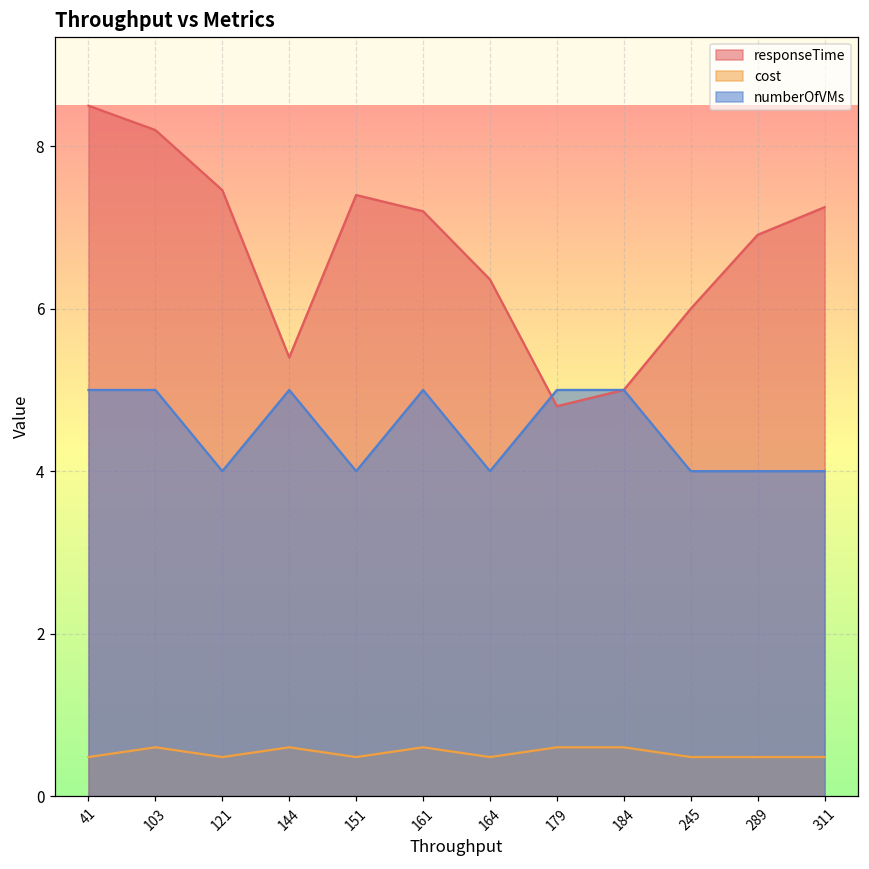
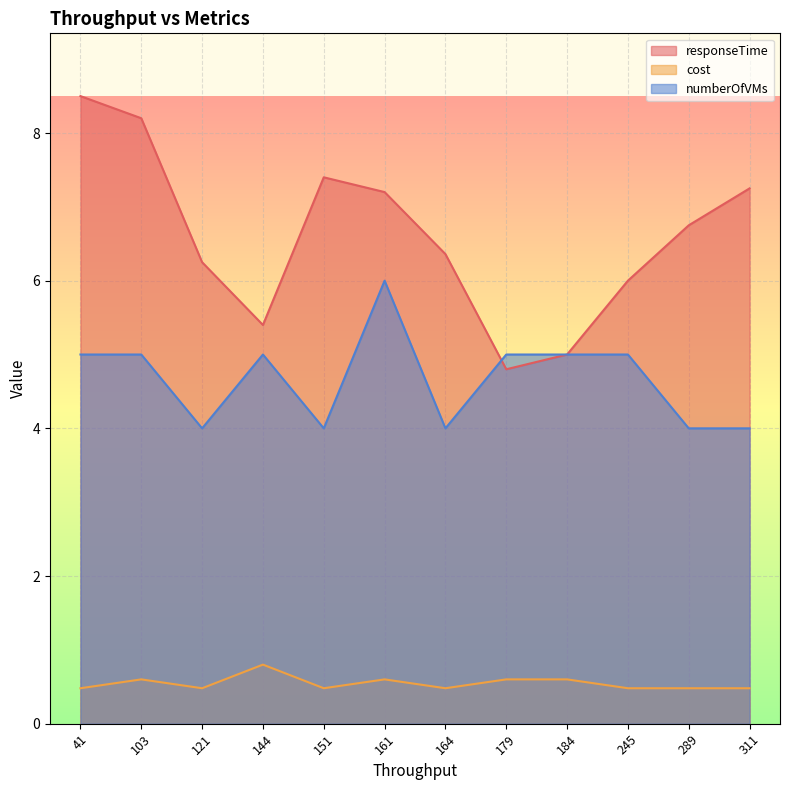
  {
    "responseTime": {
      "41": 8.5,
      "103": 8.2,
-     "121": 7.5,
+     "121": 6.3,
      "144": 5.4,
      "151": 7.4,
      "161": 7.2,
      "164": 6.4,
      "179": 4.8,
      "245": 6.0,
-     "289": 6.9,
+     "289": 6.8,
      "311": 7.3
    },
    "cost": {
      "41": 0.5,
      "103": 0.6,
      "121": 0.5,
-     "144": 0.6,
+     "144": 0.8,
      "151": 0.5,
      "161": 0.6,
      "164": 0.5,
      "179": 0.6,
      "184": 0.6,
      "245": 0.5,
      "289": 0.5,
      "311": 0.5
    },
    "numberOfVMs": {
      "41": 5,
      "103": 5,
      "121": 4,
      "144": 5,
      "151": 4,
-     "161": 5,
+     "161": 6,
      "164": 4,
      "179": 5,
-     "245": 4,
+     "245": 5,
      "289": 4,
      "311": 4
    }
  }
